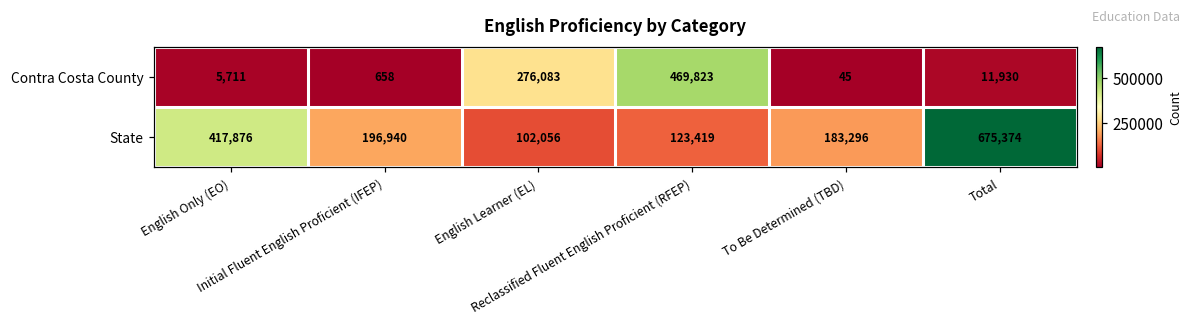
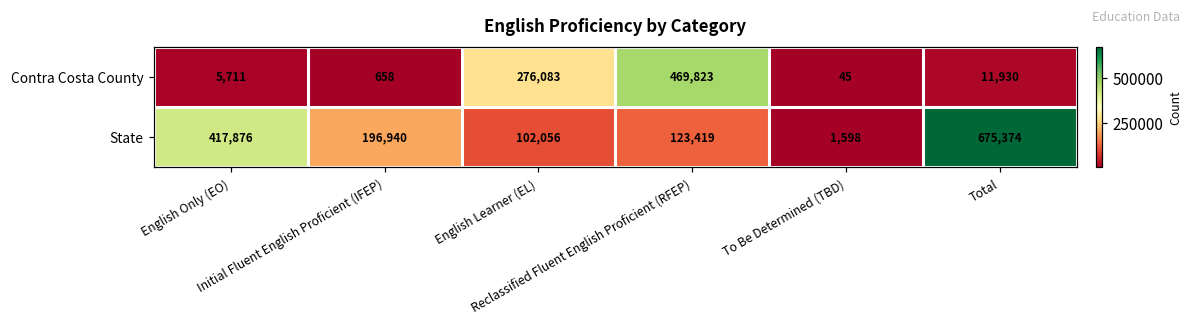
  {
    "Contra Costa County": {
      "English Only (EO)": "5,711",
      "Initial Fluent English Proficient (IFEP)": "658",
      "English Learner (EL)": "276,083",
      "Reclassified Fluent English Proficient (RFEP)": "469,823",
      "To Be Determined (TBD)": "45",
      "Total": "11,930"
    },
    "State": {
      "English Only (EO)": "417,876",
      "Initial Fluent English Proficient (IFEP)": "196,940",
      "English Learner (EL)": "102,056",
      "Reclassified Fluent English Proficient (RFEP)": "123,419",
-     "To Be Determined (TBD)": "183,296",
+     "To Be Determined (TBD)": "1,598",
      "Total": "675,374"
    }
  }
